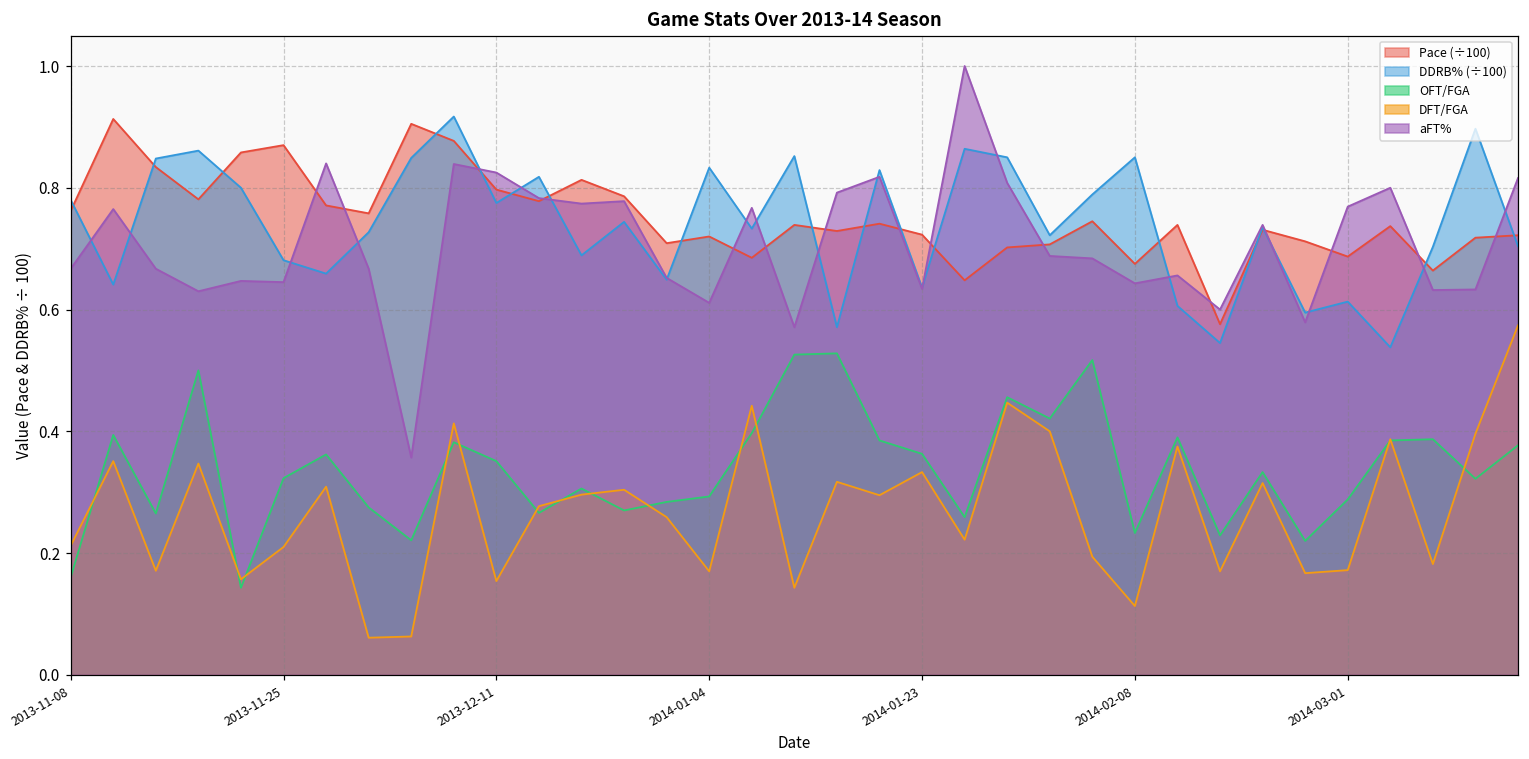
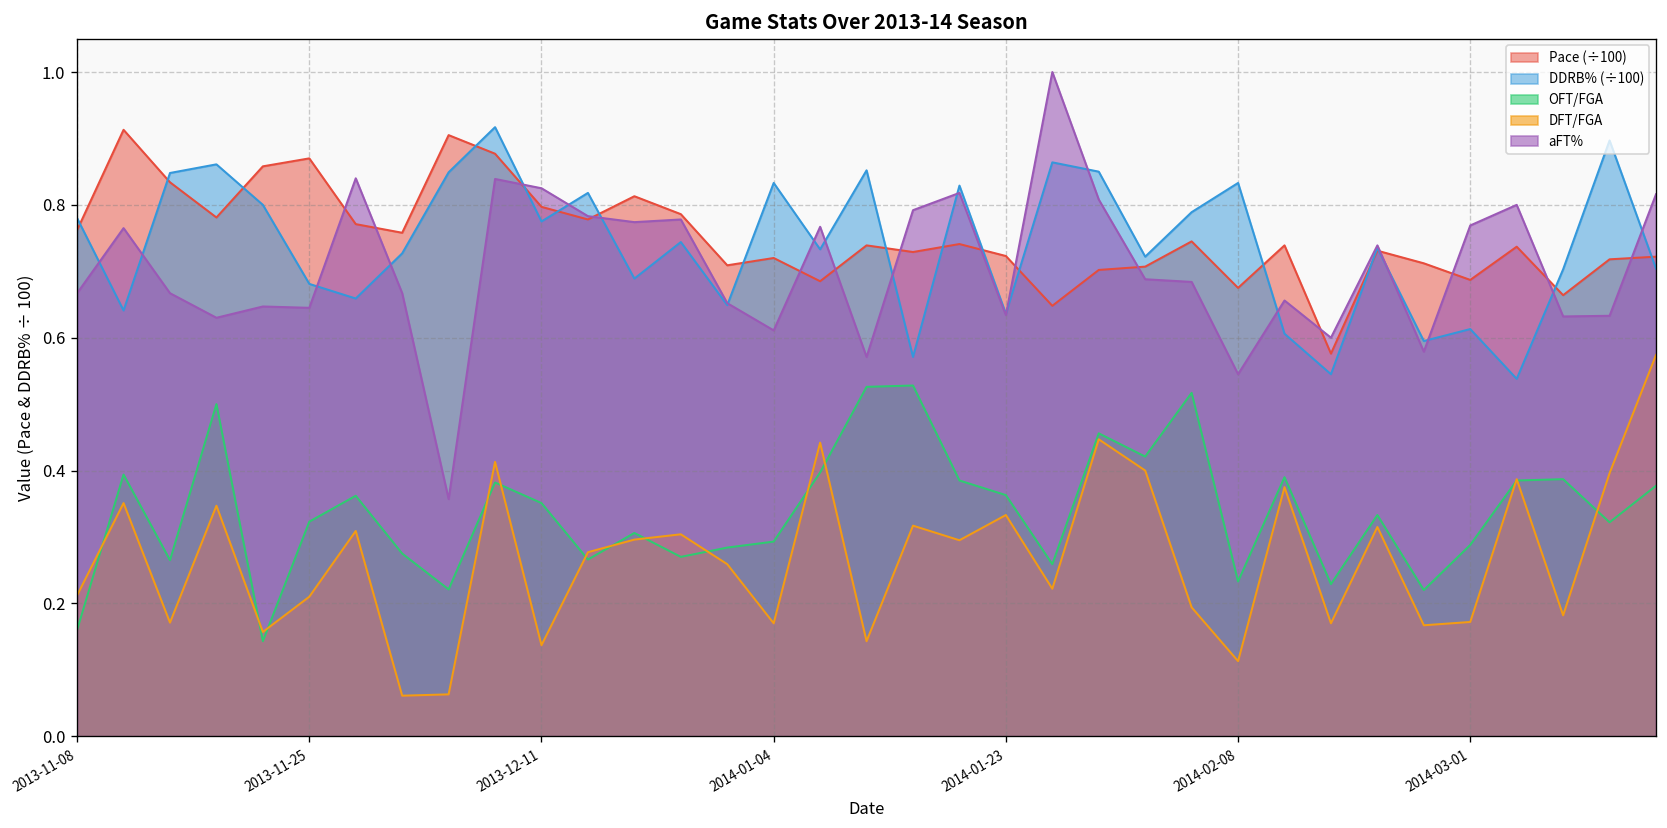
  {
    "Pace (÷100)": {
      "2013-11-08": 0.76,
      "2013-11-25": 0.87,
      "2013-12-11": 0.80,
      "2014-01-04": 0.72,
      "2014-01-23": 0.72,
      "2014-02-08": 0.68,
      "2014-03-01": 0.69
    },
    "DDRB% (÷100)": {
      "2013-11-08": 0.78,
      "2013-11-25": 0.68,
      "2013-12-11": 0.78,
      "2014-01-04": 0.83,
-     "2014-02-08": 0.85,
+     "2014-02-08": 0.83,
      "2014-03-01": 0.61
    },
    "OFT/FGA": {
      "2013-11-08": 0.16,
      "2013-11-25": 0.32,
      "2013-12-11": 0.35,
      "2014-01-04": 0.29,
      "2014-01-23": 0.36,
      "2014-02-08": 0.23,
      "2014-03-01": 0.29
    },
    "DFT/FGA": {
      "2013-11-08": 0.21,
      "2013-11-25": 0.21,
-     "2013-12-11": 0.15,
+     "2013-12-11": 0.14,
      "2014-01-04": 0.17,
      "2014-01-23": 0.33,
      "2014-02-08": 0.11,
      "2014-03-01": 0.17
    },
    "aFT%": {
      "2013-11-08": 0.67,
      "2013-11-25": 0.65,
      "2013-12-11": 0.83,
      "2014-01-04": 0.61,
-     "2014-02-08": 0.64,
+     "2014-02-08": 0.55,
      "2014-03-01": 0.77
    }
  }
